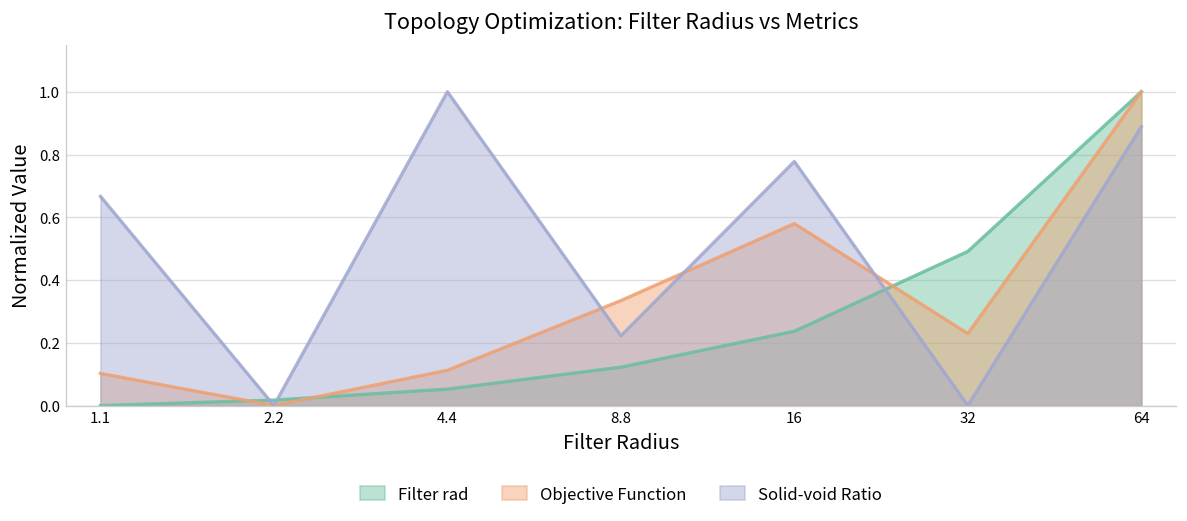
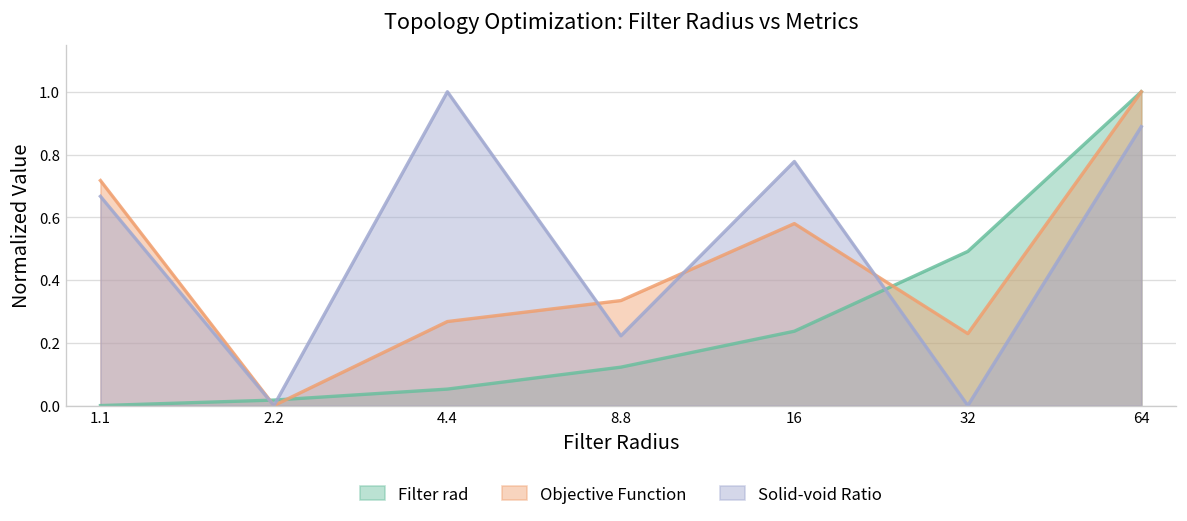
  {
    "Objective Function": {
-     "1.1": 0.10,
-     "4.4": 0.11,
+     "1.1": 0.72,
+     "4.4": 0.27,
      "8.8": 0.33,
      "16": 0.58,
      "32": 0.23
    }
  }
